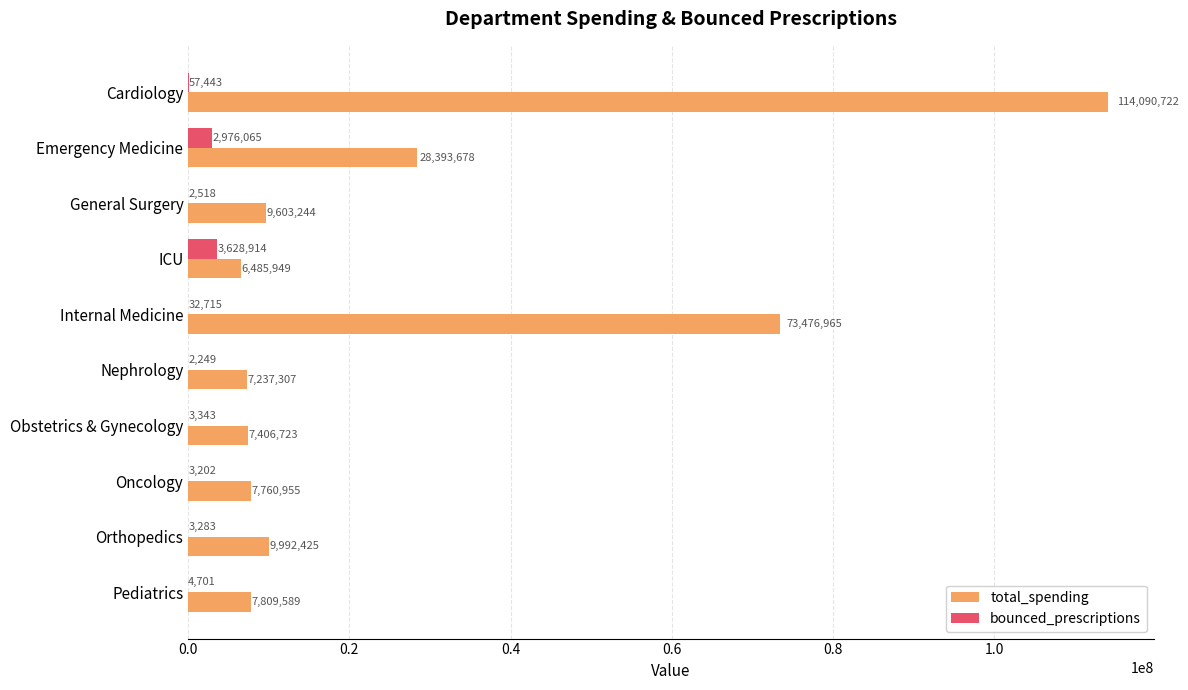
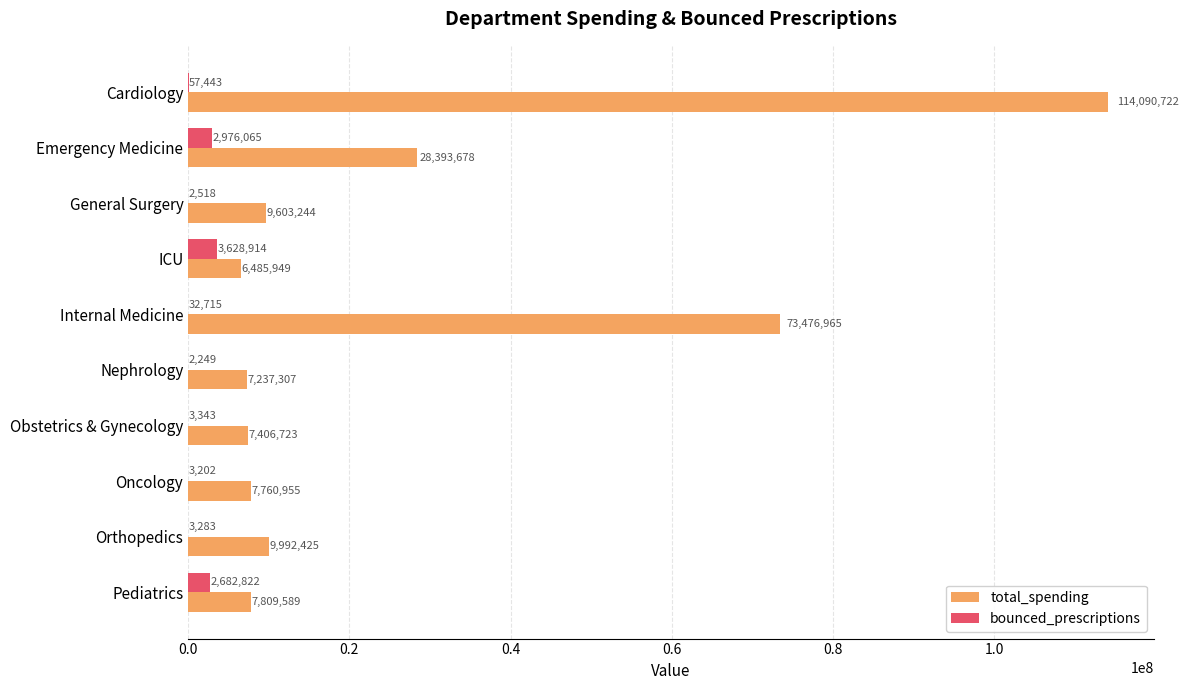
  {
    "total_spending": {
      "Cardiology": "114,090,722",
      "Emergency Medicine": "28,393,678",
      "General Surgery": "9,603,244",
      "ICU": "6,485,949",
      "Internal Medicine": "73,476,965",
      "Nephrology": "7,237,307",
      "Obstetrics & Gynecology": "7,406,723",
      "Oncology": "7,760,955",
      "Orthopedics": "9,992,425",
      "Pediatrics": "7,809,589"
    },
    "bounced_prescriptions": {
      "Cardiology": "57,443",
      "Emergency Medicine": "2,976,065",
      "General Surgery": "2,518",
      "ICU": "3,628,914",
      "Internal Medicine": "32,715",
      "Nephrology": "2,249",
      "Obstetrics & Gynecology": "3,343",
      "Oncology": "3,202",
      "Orthopedics": "3,283",
-     "Pediatrics": "4,701"
+     "Pediatrics": "2,682,822"
    }
  }
